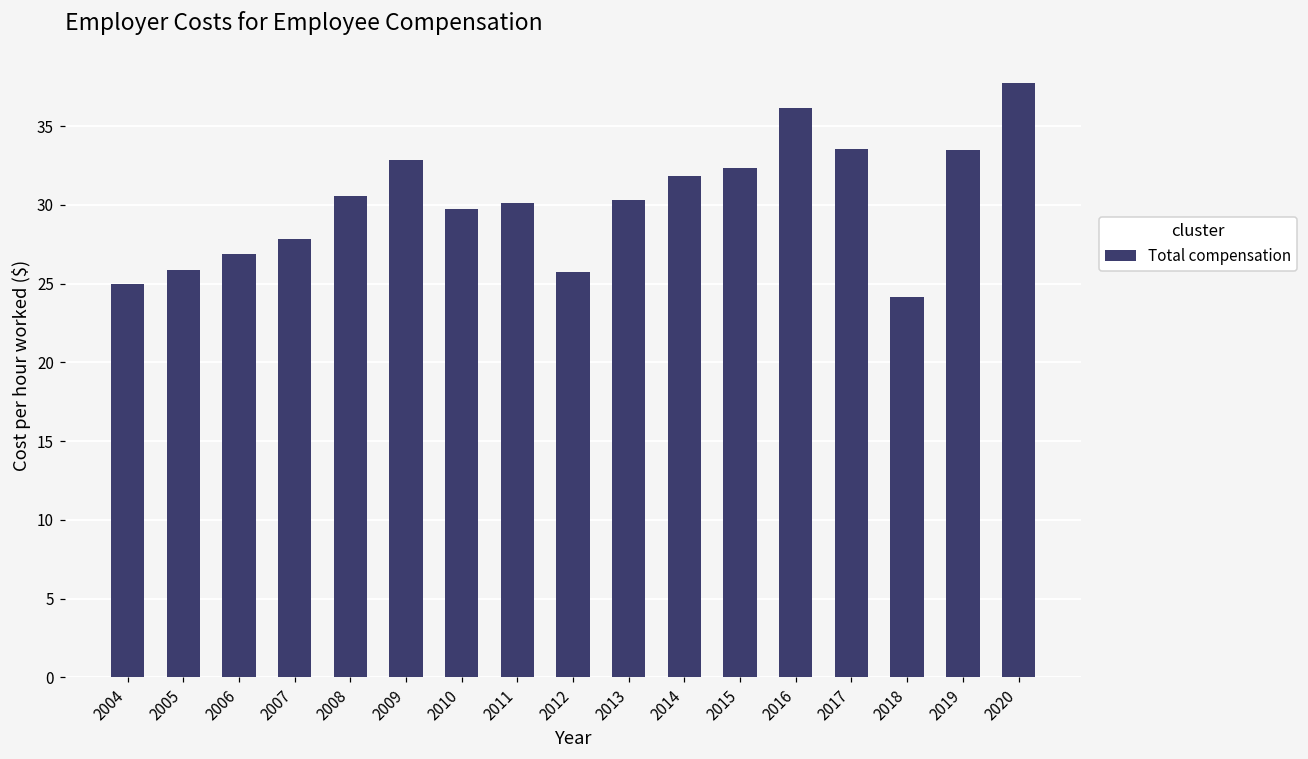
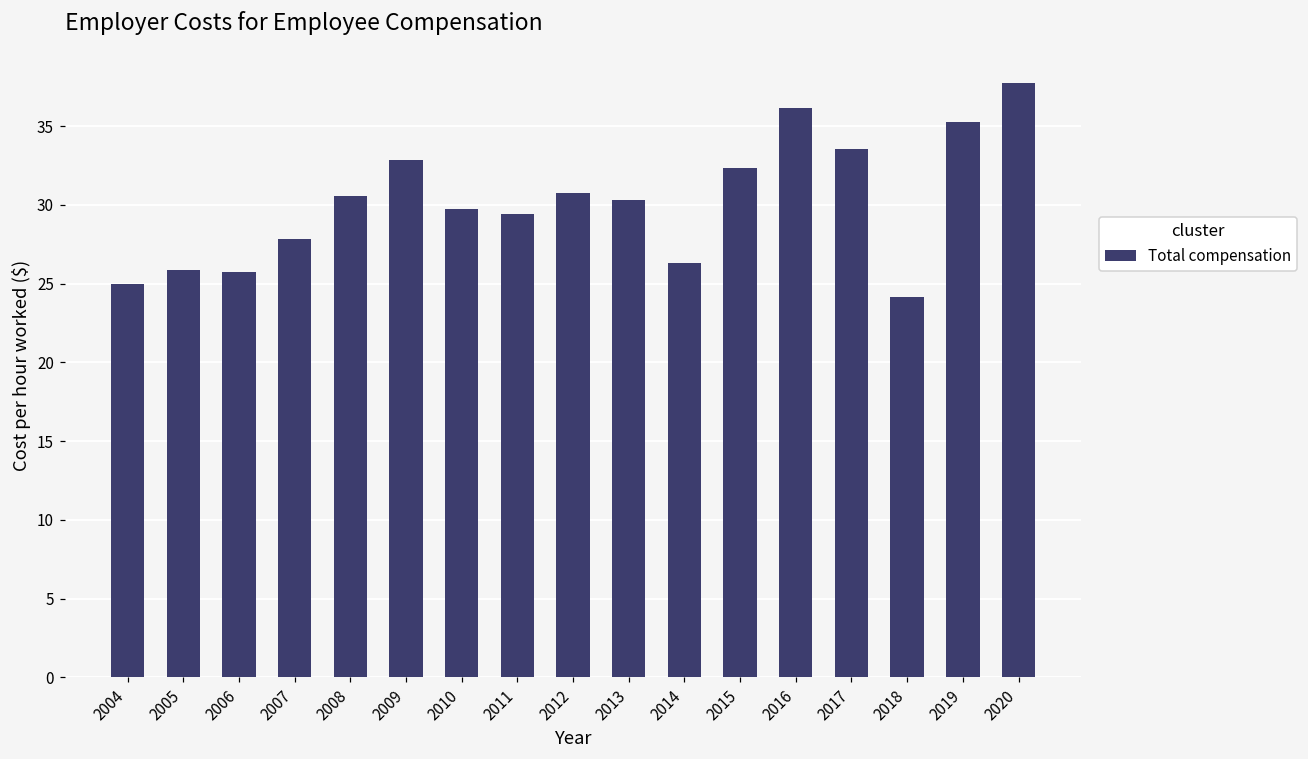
  {
    "2004": 25.0,
    "2005": 25.9,
-   "2006": 26.9,
+   "2006": 25.8,
    "2007": 27.8,
    "2008": 30.5,
    "2009": 32.8,
    "2010": 29.7,
-   "2011": 30.1,
-   "2012": 25.7,
+   "2011": 29.4,
+   "2012": 30.8,
    "2013": 30.3,
-   "2014": 31.9,
+   "2014": 26.3,
    "2015": 32.3,
    "2016": 36.1,
    "2017": 33.6,
    "2018": 24.2,
-   "2019": 33.5,
+   "2019": 35.3,
    "2020": 37.7
  }
